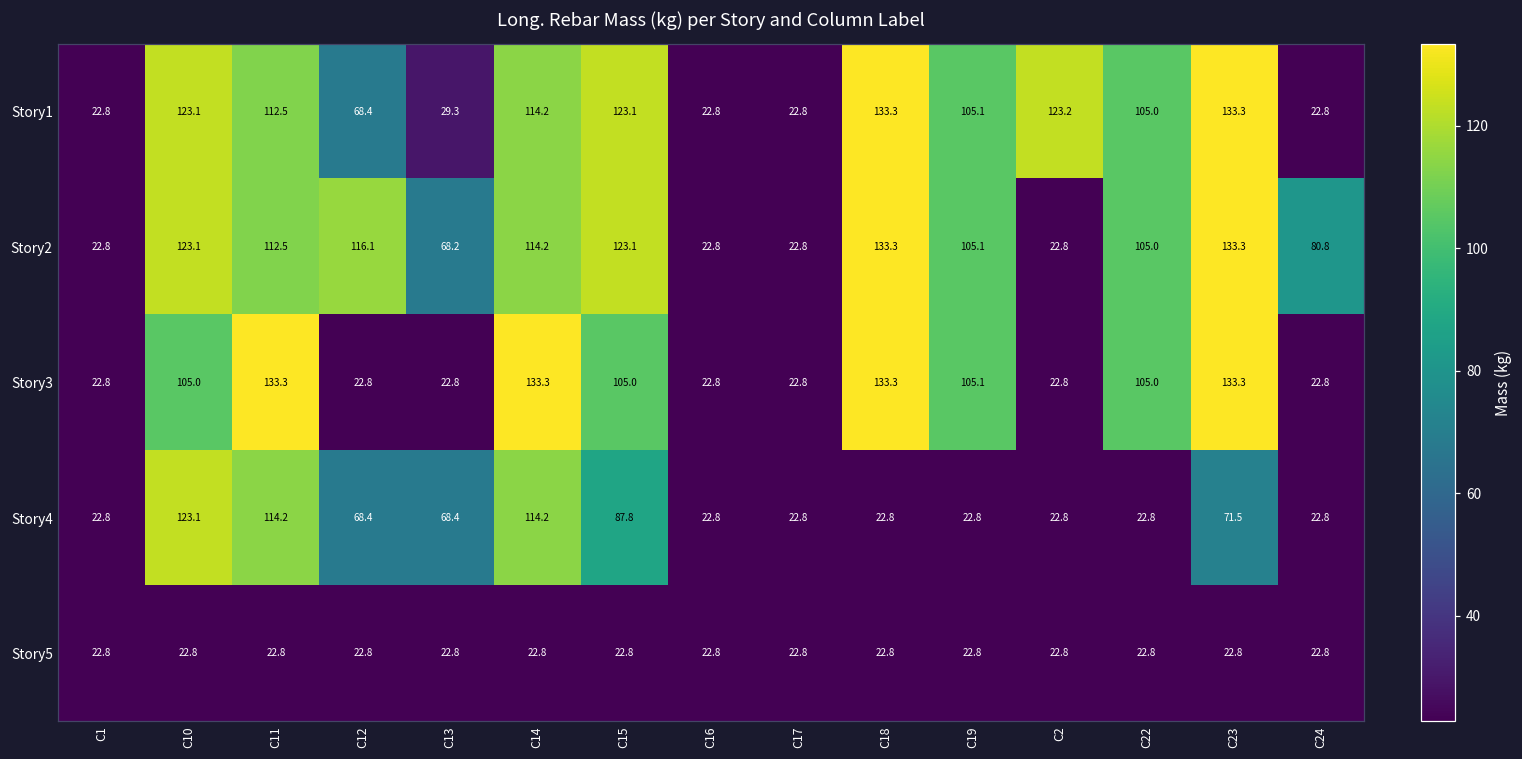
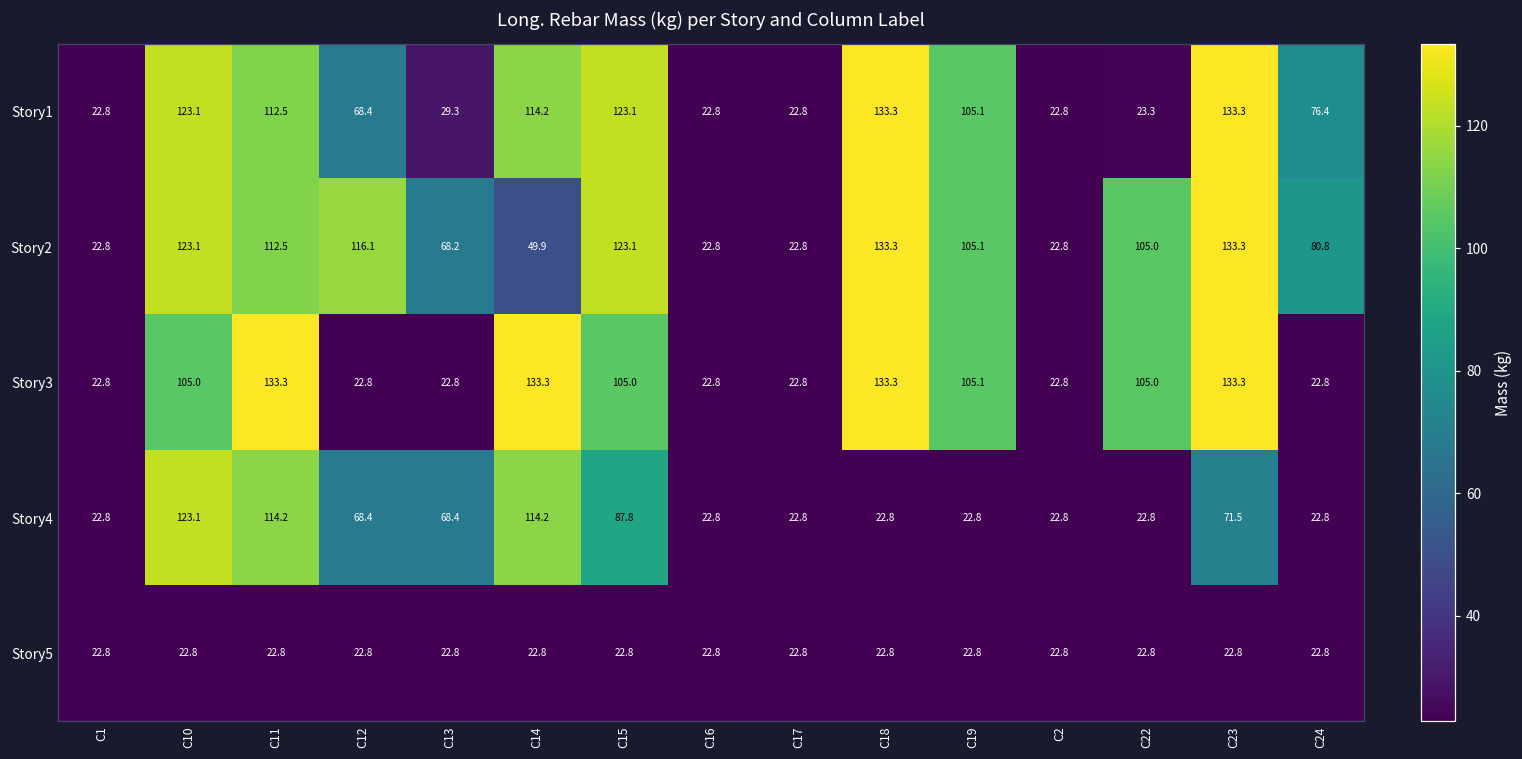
  {
    "Story1": {
      "C1": 22.8,
      "C10": 123.1,
      "C11": 112.5,
      "C12": 68.4,
      "C13": 29.3,
      "C14": 114.2,
      "C15": 123.1,
      "C16": 22.8,
      "C17": 22.8,
      "C18": 133.3,
      "C19": 105.1,
-     "C2": 123.2,
-     "C22": 105.0,
+     "C2": 22.8,
+     "C22": 23.3,
      "C23": 133.3,
-     "C24": 22.8
+     "C24": 76.4
    },
    "Story2": {
      "C1": 22.8,
      "C10": 123.1,
      "C11": 112.5,
      "C12": 116.1,
      "C13": 68.2,
-     "C14": 114.2,
+     "C14": 49.9,
      "C15": 123.1,
      "C16": 22.8,
      "C17": 22.8,
      "C18": 133.3,
      "C19": 105.1,
      "C2": 22.8,
      "C22": 105.0,
      "C23": 133.3,
      "C24": 80.8
    },
    "Story3": {
      "C1": 22.8,
      "C10": 105.0,
      "C11": 133.3,
      "C12": 22.8,
      "C13": 22.8,
      "C14": 133.3,
      "C15": 105.0,
      "C16": 22.8,
      "C17": 22.8,
      "C18": 133.3,
      "C19": 105.1,
      "C2": 22.8,
      "C22": 105.0,
      "C23": 133.3,
      "C24": 22.8
    },
    "Story4": {
      "C1": 22.8,
      "C10": 123.1,
      "C11": 114.2,
      "C12": 68.4,
      "C13": 68.4,
      "C14": 114.2,
      "C15": 87.8,
      "C16": 22.8,
      "C17": 22.8,
      "C18": 22.8,
      "C19": 22.8,
      "C2": 22.8,
      "C22": 22.8,
      "C23": 71.5,
      "C24": 22.8
    },
    "Story5": {
      "C1": 22.8,
      "C10": 22.8,
      "C11": 22.8,
      "C12": 22.8,
      "C13": 22.8,
      "C14": 22.8,
      "C15": 22.8,
      "C16": 22.8,
      "C17": 22.8,
      "C18": 22.8,
      "C19": 22.8,
      "C2": 22.8,
      "C22": 22.8,
      "C23": 22.8,
      "C24": 22.8
    }
  }
